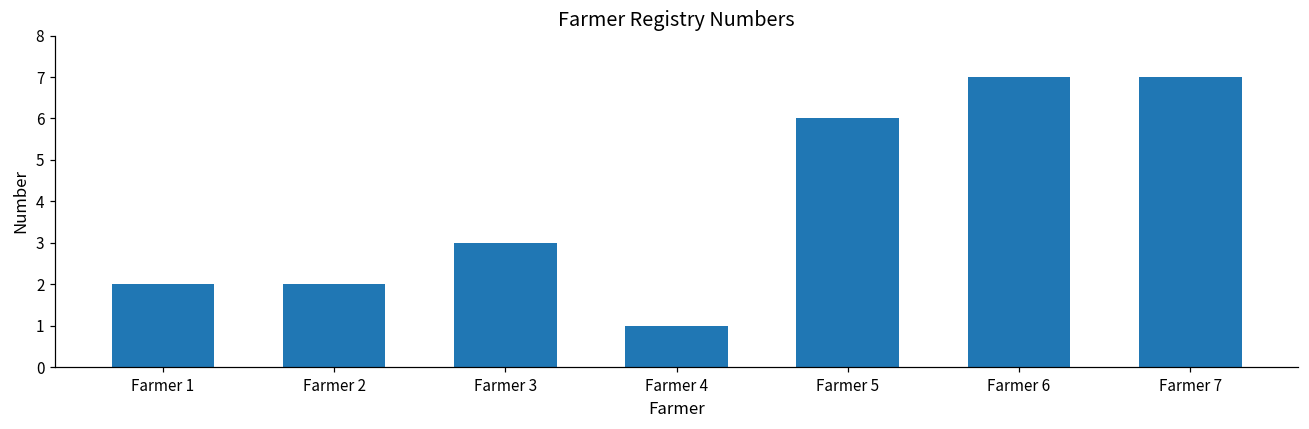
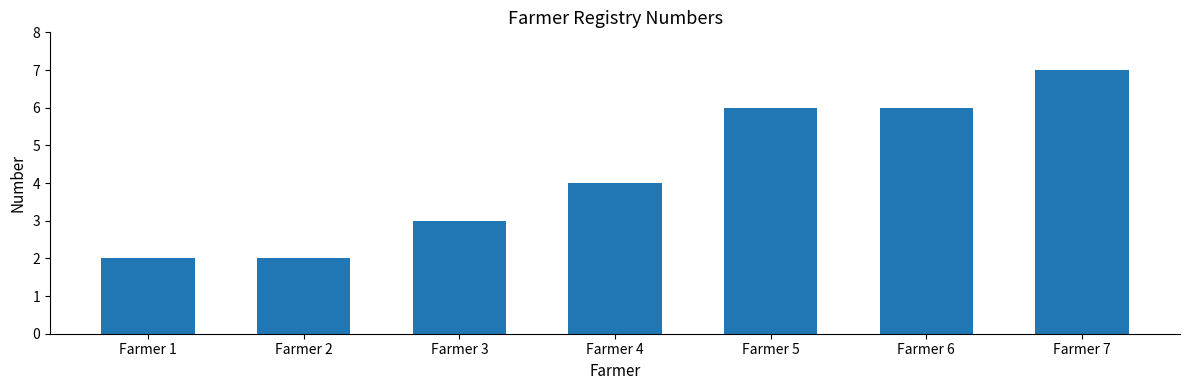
  {
    "Farmer 1": 2,
    "Farmer 2": 2,
    "Farmer 3": 3,
-   "Farmer 4": 1,
+   "Farmer 4": 4,
    "Farmer 5": 6,
-   "Farmer 6": 7,
+   "Farmer 6": 6,
    "Farmer 7": 7
  }
